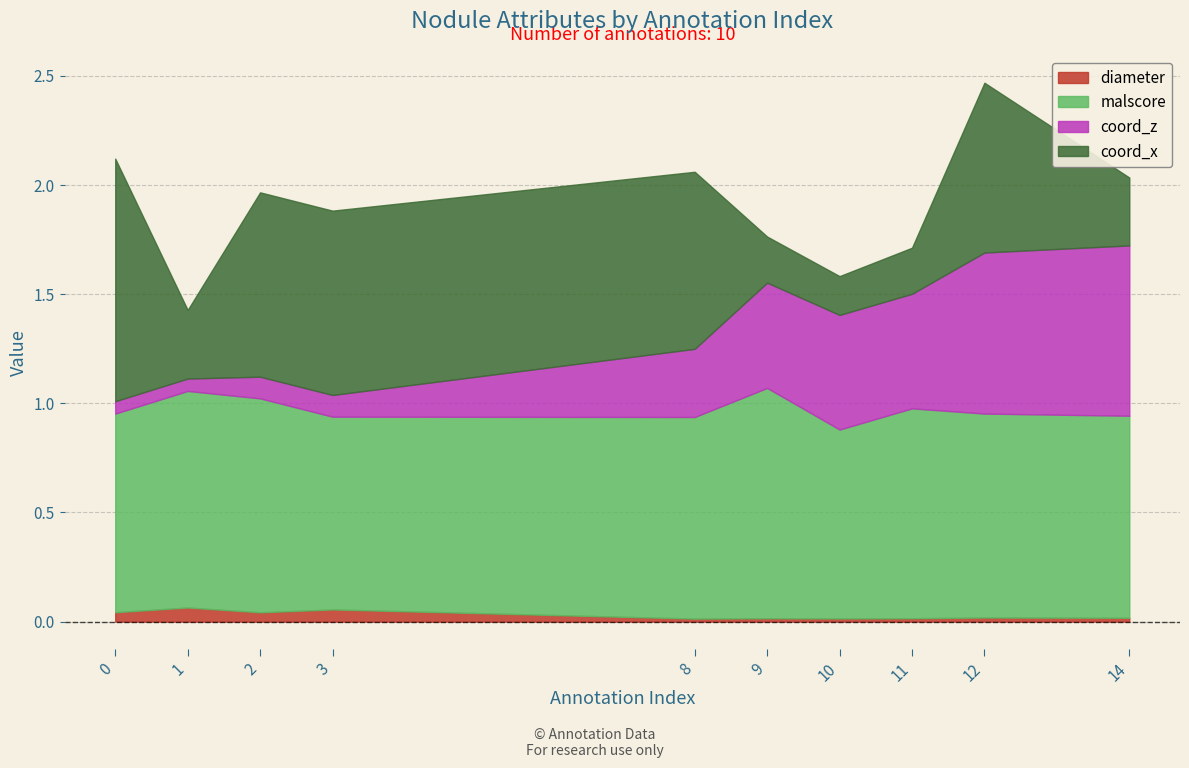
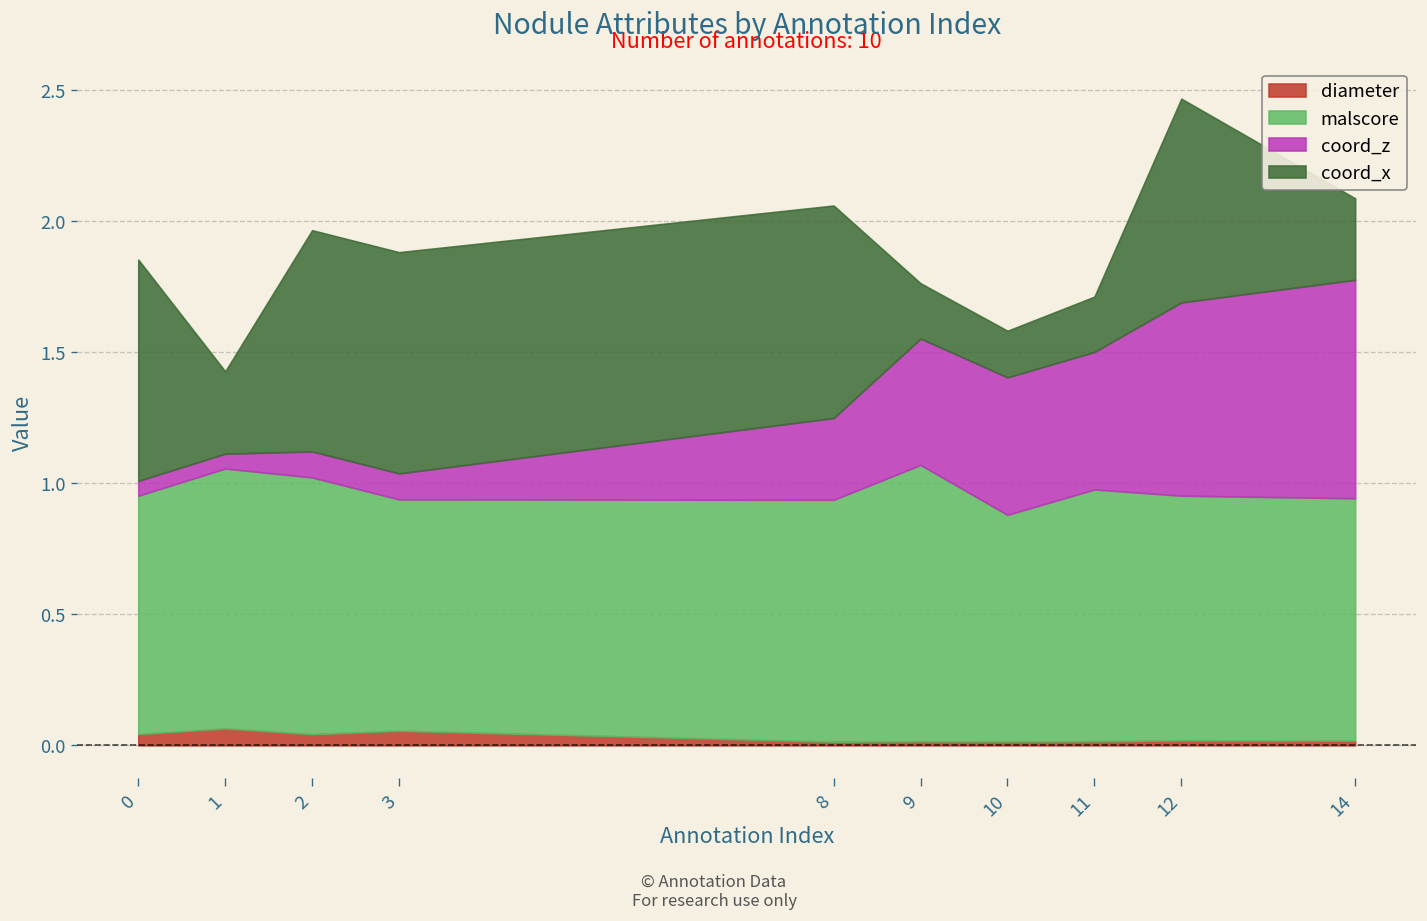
  {
    "diameter": {
      "0": 0.04,
      "1": 0.06,
      "2": 0.04,
      "3": 0.06,
      "8": 0.01,
      "9": 0.02,
      "10": 0.01,
      "11": 0.02,
      "12": 0.02,
      "14": 0.02
    },
    "malscore": {
      "0": 0.91,
      "1": 0.99,
      "2": 0.98,
      "3": 0.88,
      "8": 0.92,
      "9": 1.05,
      "10": 0.87,
      "11": 0.96,
      "12": 0.93,
      "14": 0.93
    },
    "coord_z": {
      "0": 0.06,
      "1": 0.06,
      "2": 0.10,
      "3": 0.10,
      "8": 0.31,
      "9": 0.48,
      "10": 0.52,
      "11": 0.52,
      "12": 0.74,
-     "14": 0.78
+     "14": 0.83
    },
    "coord_x": {
-     "0": 1.11,
+     "0": 0.84,
      "1": 0.31,
      "2": 0.84,
      "3": 0.84,
      "8": 0.81,
      "9": 0.21,
      "10": 0.18,
      "11": 0.21,
      "12": 0.78
    }
  }
